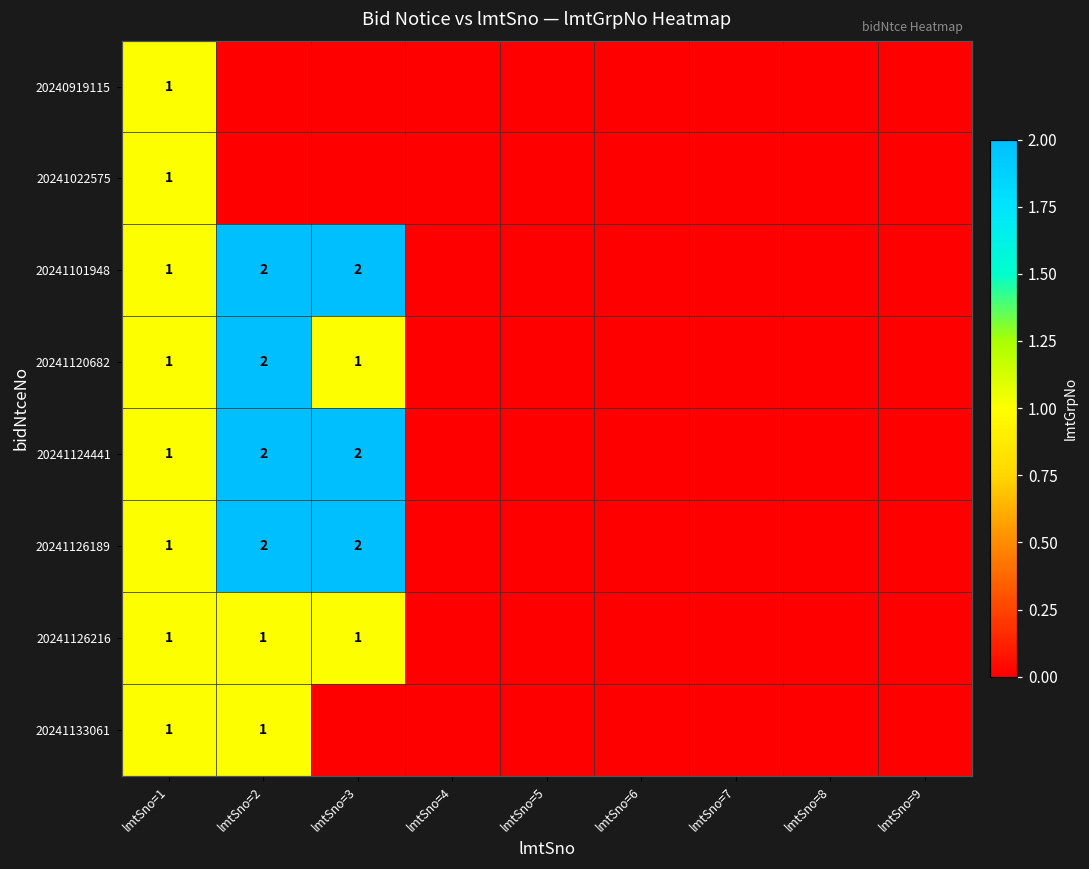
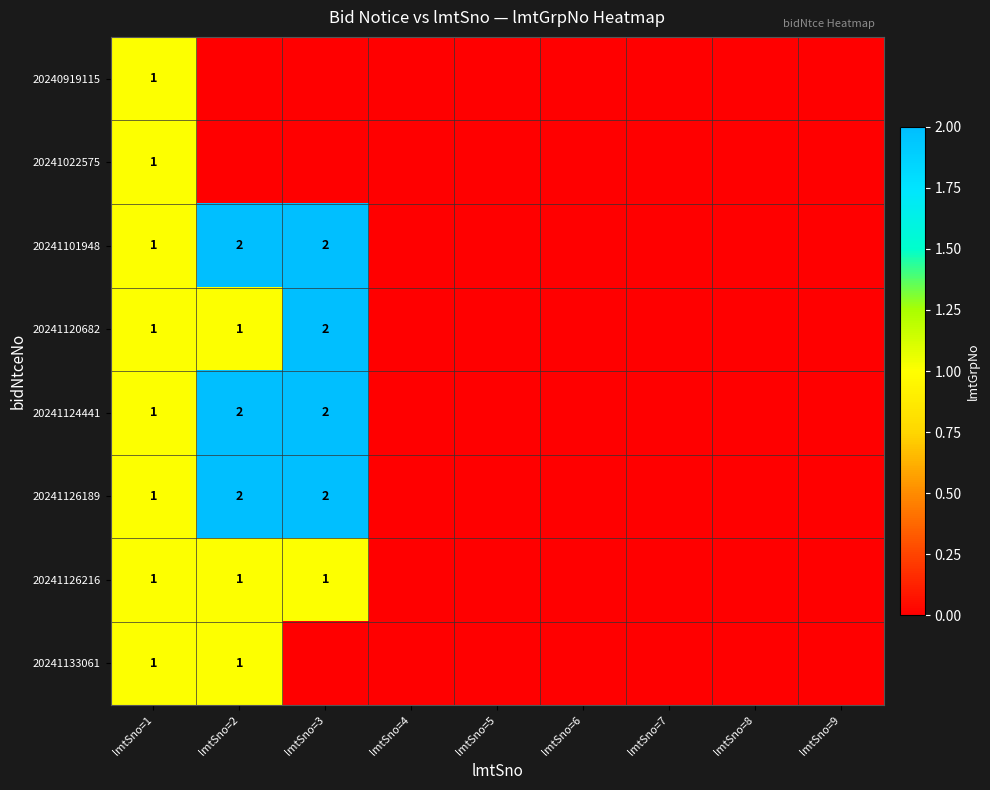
  {
    "20240919115": {
      "lmtSno=1": 1
    },
    "20241022575": {
      "lmtSno=1": 1
    },
    "20241101948": {
      "lmtSno=1": 1,
      "lmtSno=2": 2,
      "lmtSno=3": 2
    },
    "20241120682": {
      "lmtSno=1": 1,
-     "lmtSno=2": 2,
-     "lmtSno=3": 1
+     "lmtSno=2": 1,
+     "lmtSno=3": 2
    },
    "20241124441": {
      "lmtSno=1": 1,
      "lmtSno=2": 2,
      "lmtSno=3": 2
    },
    "20241126189": {
      "lmtSno=1": 1,
      "lmtSno=2": 2,
      "lmtSno=3": 2
    },
    "20241126216": {
      "lmtSno=1": 1,
      "lmtSno=2": 1,
      "lmtSno=3": 1
    },
    "20241133061": {
      "lmtSno=1": 1,
      "lmtSno=2": 1
    }
  }
